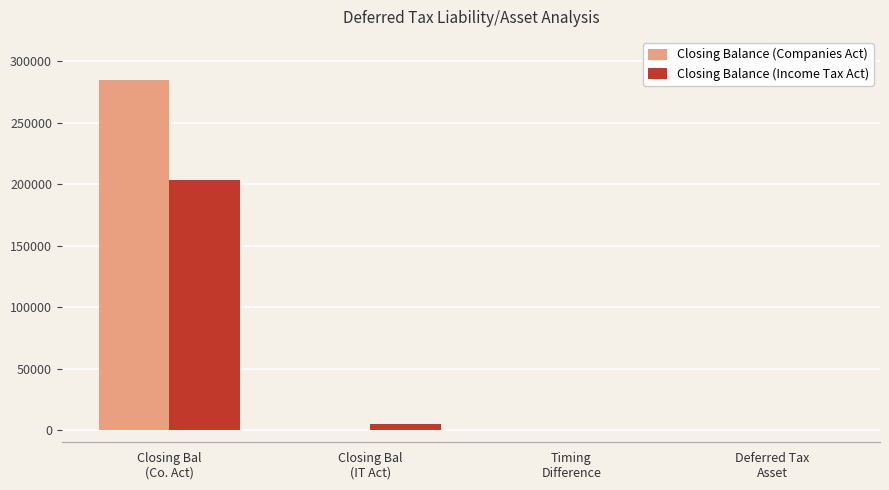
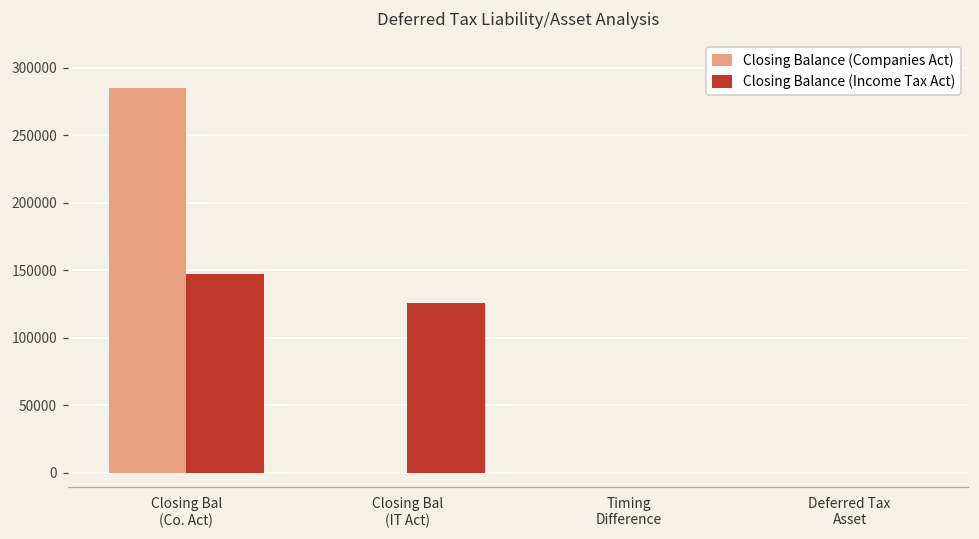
  {
    "Closing Balance (Companies Act)": {
      "Closing Bal (Co. Act)": 285000,
      "Closing Bal (IT Act)": 0,
      "Timing Difference": 0,
      "Deferred Tax Asset": 0
    },
    "Closing Balance (Income Tax Act)": {
-     "Closing Bal (Co. Act)": 203000,
-     "Closing Bal (IT Act)": 5000,
+     "Closing Bal (Co. Act)": 147000,
+     "Closing Bal (IT Act)": 126000,
      "Timing Difference": 0,
      "Deferred Tax Asset": 0
    }
  }
